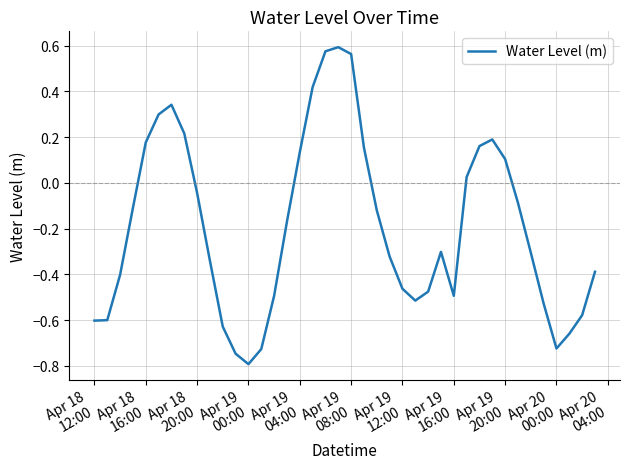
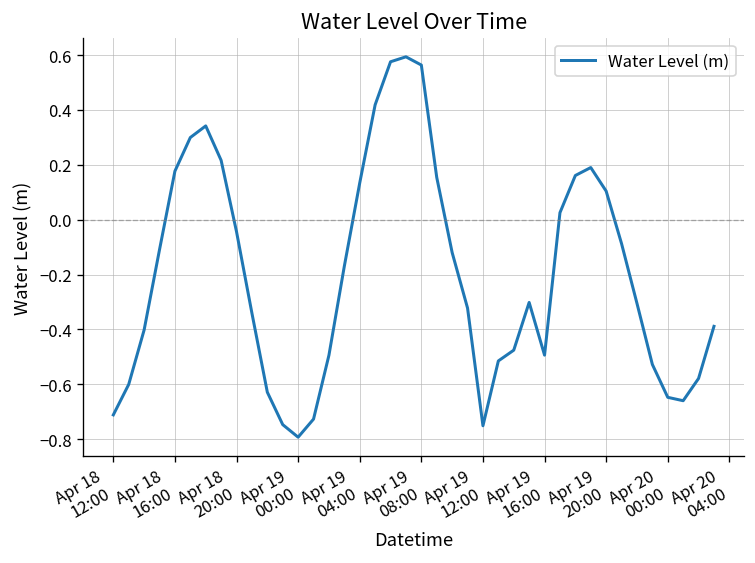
  {
-   "Apr 18 12:00": -0.60,
+   "Apr 18 12:00": -0.71,
    "Apr 18 16:00": 0.18,
    "Apr 18 20:00": -0.04,
    "Apr 19 00:00": -0.79,
    "Apr 19 04:00": 0.13,
    "Apr 19 08:00": 0.56,
-   "Apr 19 12:00": -0.46,
+   "Apr 19 12:00": -0.75,
    "Apr 19 16:00": -0.49,
    "Apr 19 20:00": 0.10,
-   "Apr 20 00:00": -0.72
+   "Apr 20 00:00": -0.65
  }
